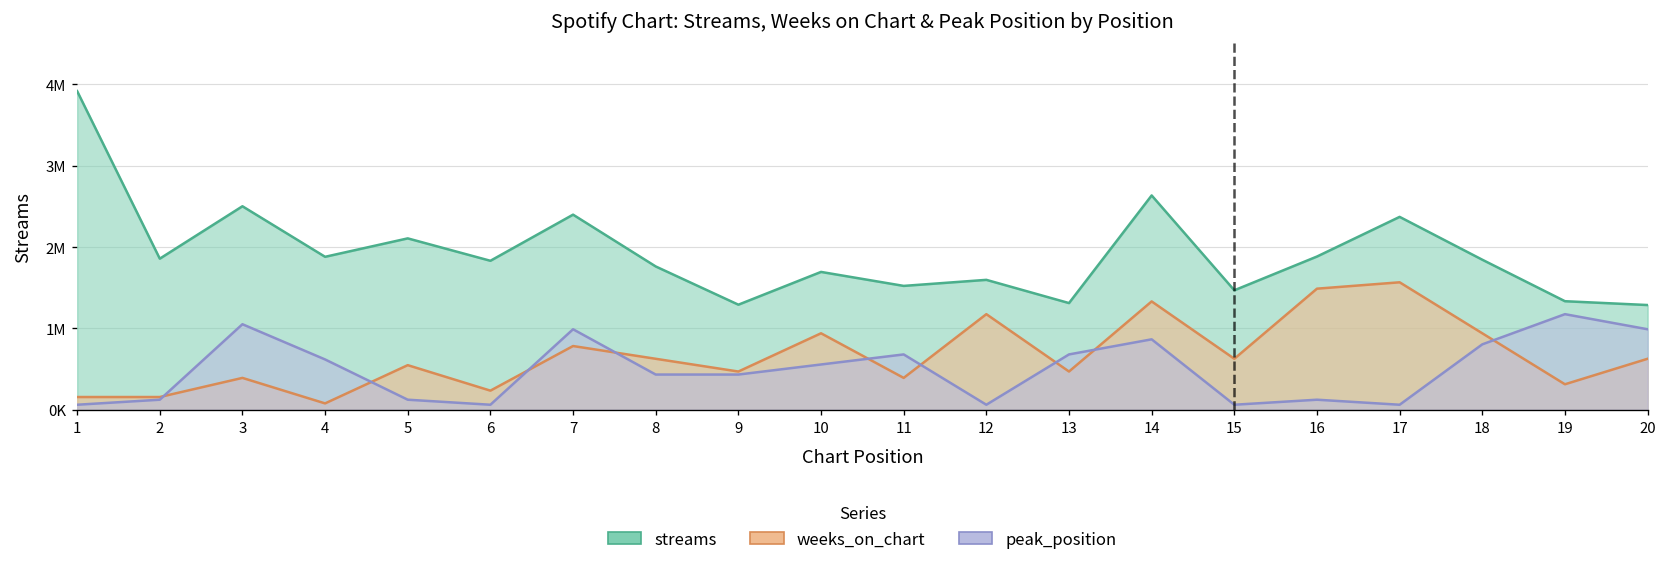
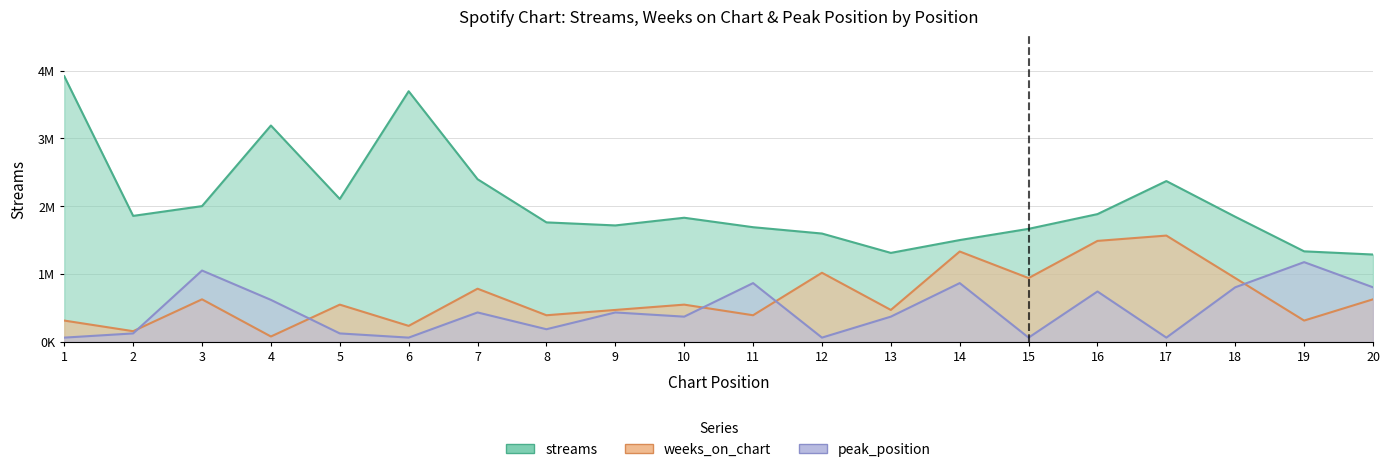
  {
    "streams": {
      "1": 3900000,
      "2": 1900000,
-     "3": 2500000,
-     "4": 1900000,
+     "3": 2000000,
+     "4": 3200000,
      "5": 2100000,
-     "6": 1800000,
+     "6": 3700000,
      "7": 2400000,
      "8": 1800000,
-     "9": 1300000,
-     "10": 1700000,
-     "11": 1500000,
+     "9": 1700000,
+     "10": 1800000,
+     "11": 1700000,
      "12": 1600000,
      "13": 1300000,
-     "14": 2600000,
-     "15": 1500000,
+     "14": 1500000,
+     "15": 1700000,
      "16": 1900000,
      "17": 2400000,
      "18": 1800000,
      "19": 1300000,
      "20": 1300000
    },
    "weeks_on_chart": {
-     "1": 200000,
-     "3": 400000,
+     "1": 300000,
+     "3": 600000,
      "4": 100000,
      "5": 500000,
      "6": 200000,
      "7": 800000,
-     "8": 600000,
-     "10": 900000,
+     "8": 400000,
+     "10": 500000,
      "11": 400000,
-     "12": 1200000,
+     "12": 1000000,
      "13": 500000,
      "14": 1300000,
-     "15": 600000,
+     "15": 900000,
      "16": 1500000,
      "17": 1600000,
      "18": 900000,
      "19": 300000,
      "20": 600000
    },
    "peak_position": {
      "1": 100000,
      "3": 1100000,
      "4": 600000,
      "5": 100000,
      "6": 100000,
-     "7": 1000000,
-     "8": 400000,
-     "10": 600000,
-     "11": 700000,
+     "7": 400000,
+     "8": 200000,
+     "10": 400000,
+     "11": 900000,
      "12": 100000,
-     "13": 700000,
+     "13": 400000,
      "14": 900000,
      "15": 100000,
-     "16": 100000,
+     "16": 700000,
      "17": 100000,
      "18": 800000,
      "19": 1200000,
-     "20": 1000000
+     "20": 800000
    }
  }
